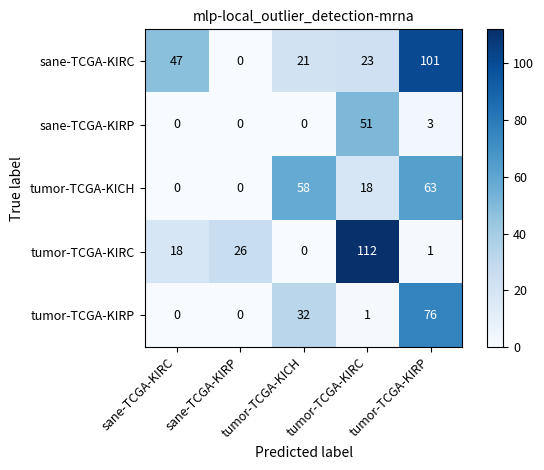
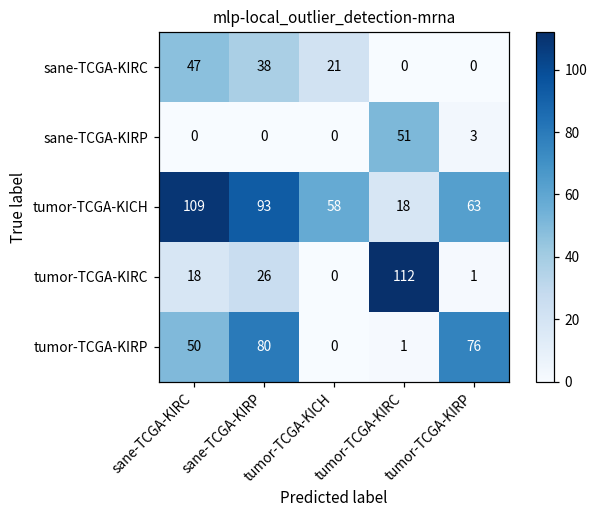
  {
    "sane-TCGA-KIRC": {
      "sane-TCGA-KIRC": 47,
-     "sane-TCGA-KIRP": 0,
+     "sane-TCGA-KIRP": 38,
      "tumor-TCGA-KICH": 21,
-     "tumor-TCGA-KIRC": 23,
-     "tumor-TCGA-KIRP": 101
+     "tumor-TCGA-KIRC": 0,
+     "tumor-TCGA-KIRP": 0
    },
    "sane-TCGA-KIRP": {
      "sane-TCGA-KIRC": 0,
      "sane-TCGA-KIRP": 0,
      "tumor-TCGA-KICH": 0,
      "tumor-TCGA-KIRC": 51,
      "tumor-TCGA-KIRP": 3
    },
    "tumor-TCGA-KICH": {
-     "sane-TCGA-KIRC": 0,
-     "sane-TCGA-KIRP": 0,
+     "sane-TCGA-KIRC": 109,
+     "sane-TCGA-KIRP": 93,
      "tumor-TCGA-KICH": 58,
      "tumor-TCGA-KIRC": 18,
      "tumor-TCGA-KIRP": 63
    },
    "tumor-TCGA-KIRC": {
      "sane-TCGA-KIRC": 18,
      "sane-TCGA-KIRP": 26,
      "tumor-TCGA-KICH": 0,
      "tumor-TCGA-KIRC": 112,
      "tumor-TCGA-KIRP": 1
    },
    "tumor-TCGA-KIRP": {
-     "sane-TCGA-KIRC": 0,
-     "sane-TCGA-KIRP": 0,
-     "tumor-TCGA-KICH": 32,
+     "sane-TCGA-KIRC": 50,
+     "sane-TCGA-KIRP": 80,
+     "tumor-TCGA-KICH": 0,
      "tumor-TCGA-KIRC": 1,
      "tumor-TCGA-KIRP": 76
    }
  }
